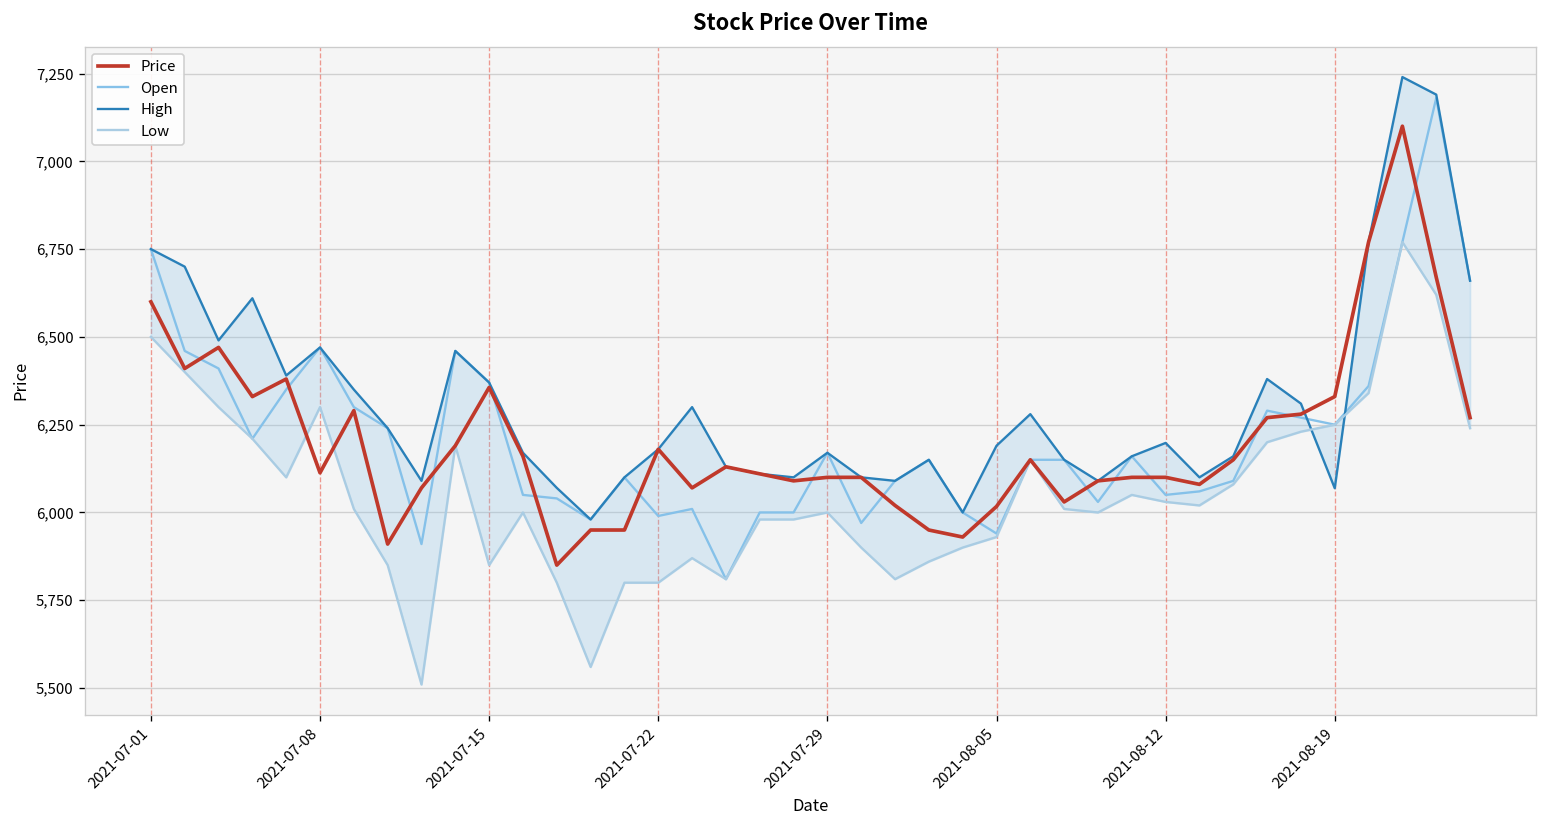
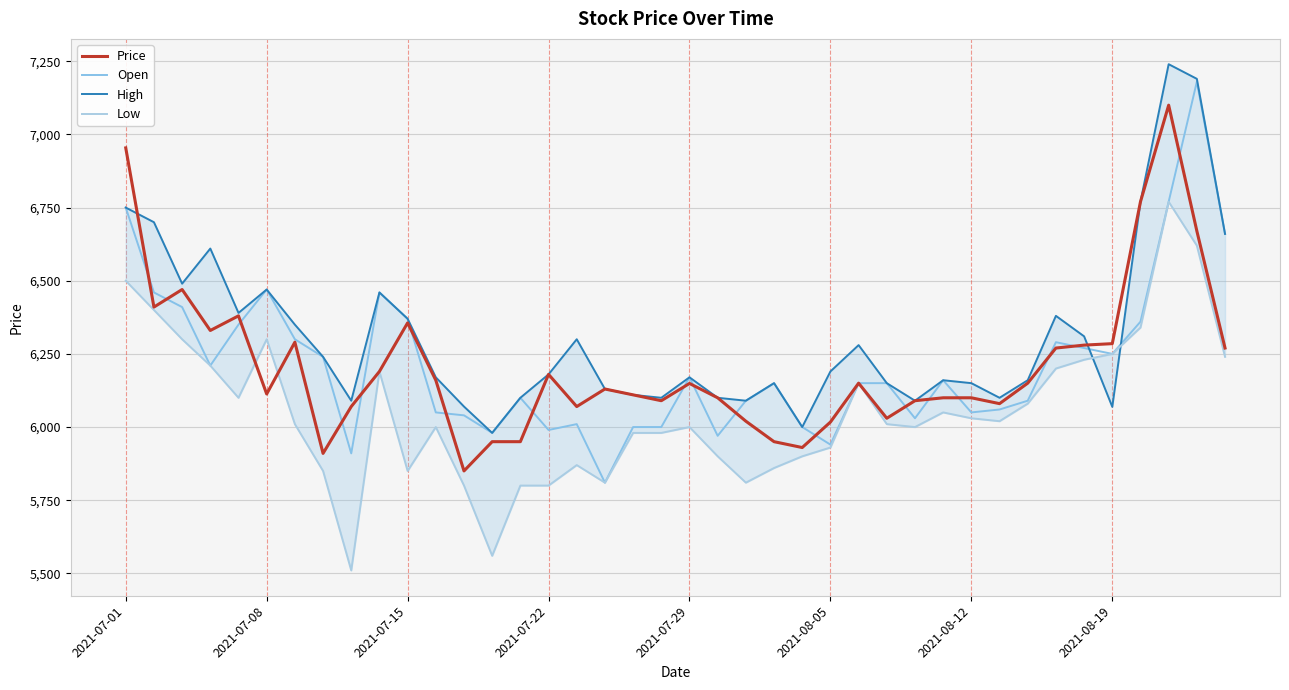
  {
    "Price": {
-     "2021-07-01": "6,600",
+     "2021-07-01": "6,950",
      "2021-07-08": "6,110",
      "2021-07-15": "6,360",
-     "2021-07-29": "6,100",
+     "2021-07-29": "6,150",
      "2021-08-05": "6,020",
      "2021-08-12": "6,100",
-     "2021-08-19": "6,330"
+     "2021-08-19": "6,290"
    },
    "High": {
-     "2021-08-12": "6,200",
+     "2021-08-12": "6,150",
      "2021-08-19": "6,070"
    }
  }
